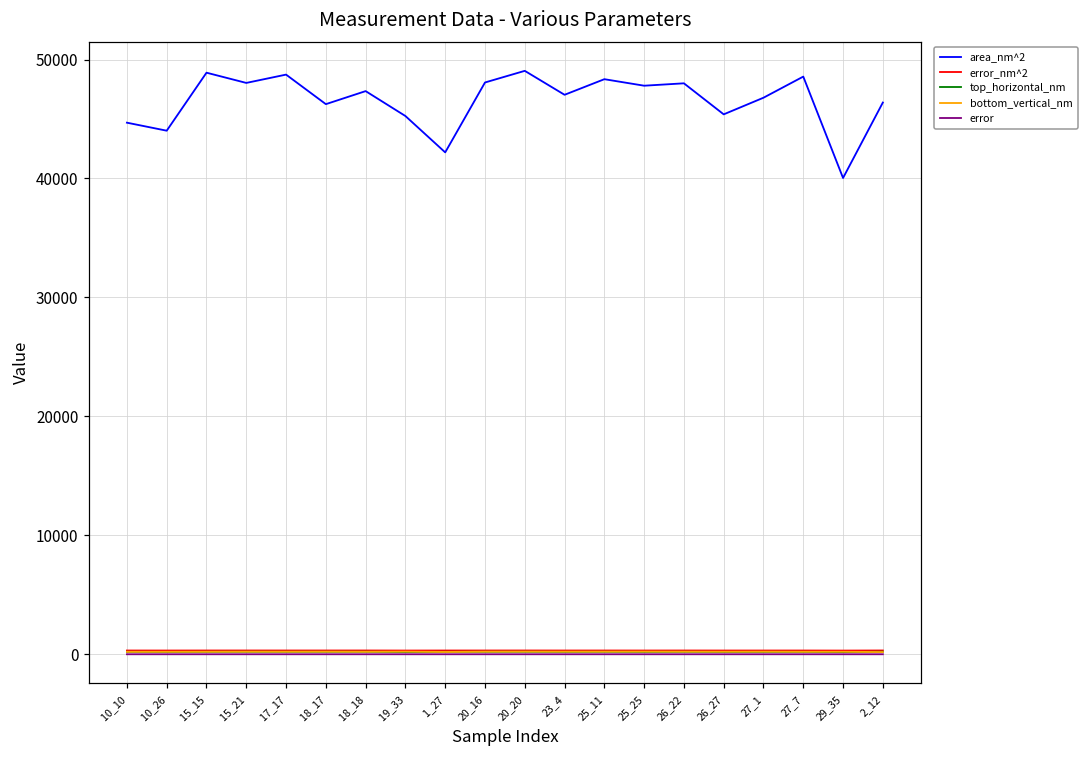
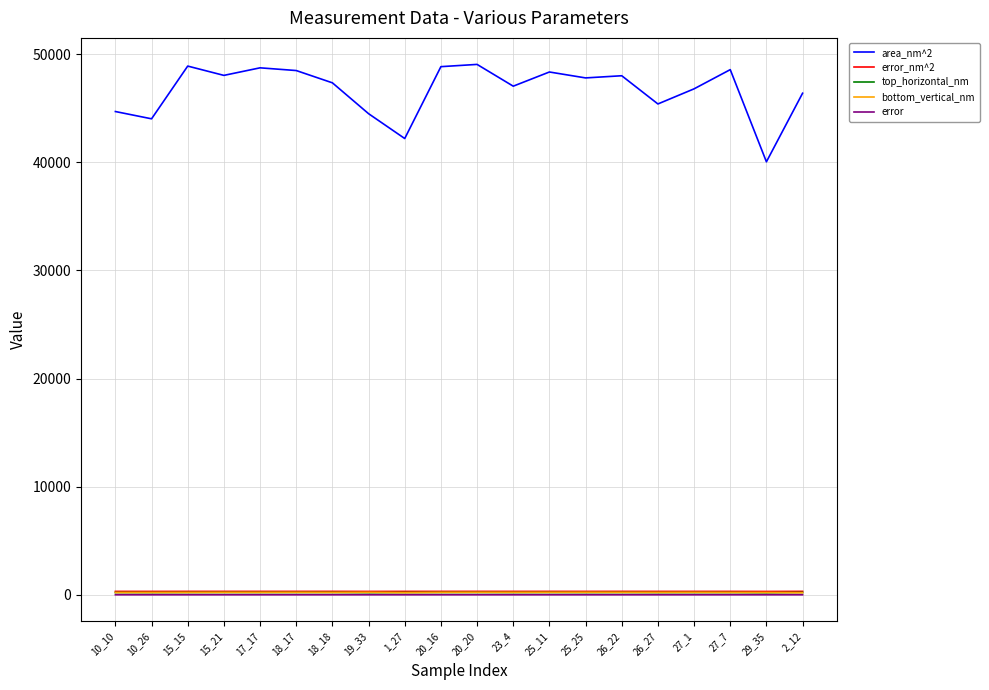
  {
    "area_nm^2": {
      "10_10": 44700,
      "10_26": 44000,
      "15_15": 48900,
      "15_21": 48000,
      "17_17": 48700,
-     "18_17": 46200,
+     "18_17": 48500,
      "18_18": 47300,
-     "19_33": 45300,
+     "19_33": 44500,
      "1_27": 42200,
-     "20_16": 48100,
+     "20_16": 48800,
      "20_20": 49000,
      "23_4": 47000,
      "25_11": 48300,
      "25_25": 47800,
      "26_22": 48000,
      "26_27": 45400,
      "27_1": 46800,
      "27_7": 48600,
      "29_35": 40000,
      "2_12": 46400
    }
  }
